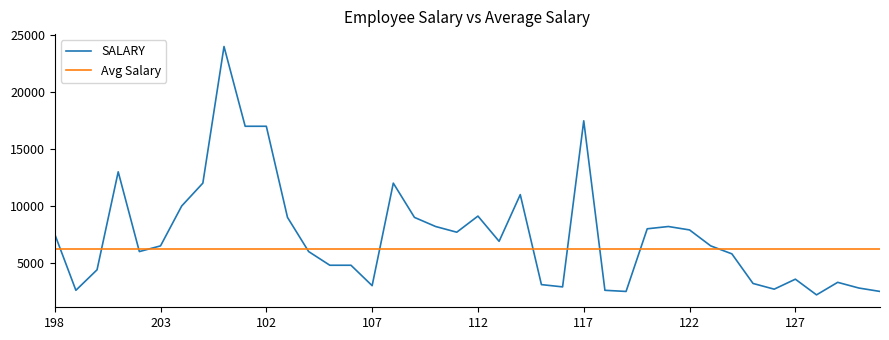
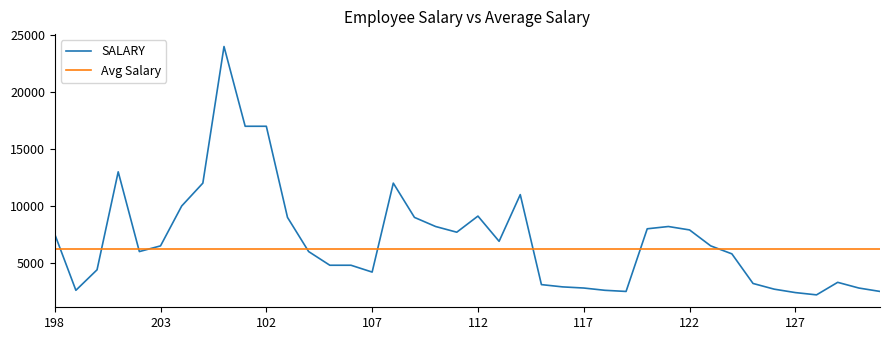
  {
    "SALARY": {
      "198": 7500,
      "203": 6500,
      "102": 17000,
-     "107": 3000,
+     "107": 4200,
      "112": 9100,
-     "117": 17500,
+     "117": 2800,
      "122": 7900,
-     "127": 3600
+     "127": 2400
    },
    "Avg Salary": {
      "198": 6200,
      "203": 6200,
      "102": 6200,
      "107": 6200,
      "112": 6200,
      "117": 6200,
      "122": 6200,
      "127": 6200
    }
  }
